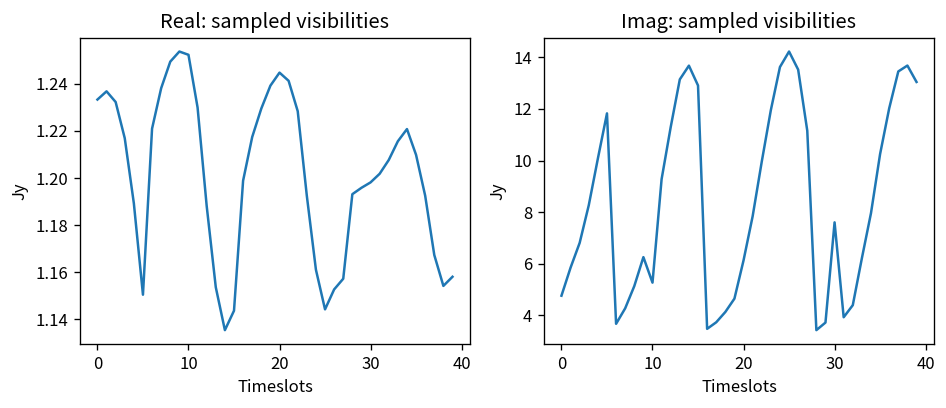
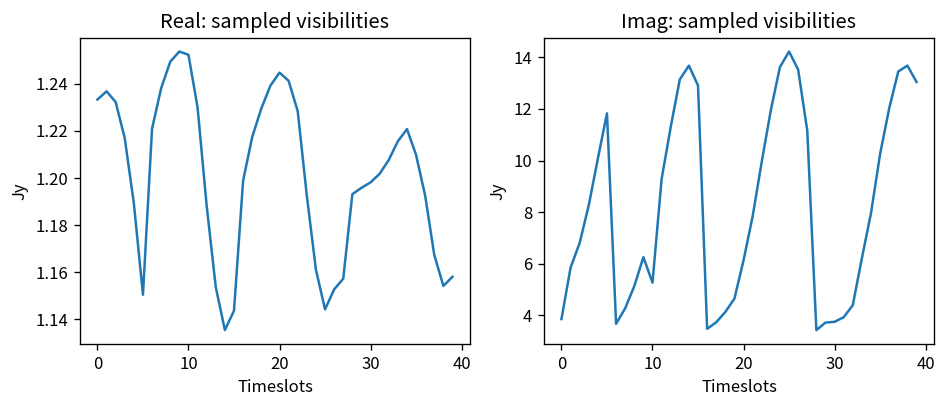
  {
    "Real: sampled visibilities": {
      "0": 1.233,
      "10": 1.252,
      "20": 1.245,
      "30": 1.198
    },
    "Imag: sampled visibilities": {
-     "0": 4.8,
+     "0": 3.9,
      "10": 5.3,
      "20": 6.1,
-     "30": 7.6
+     "30": 3.8
    }
  }
